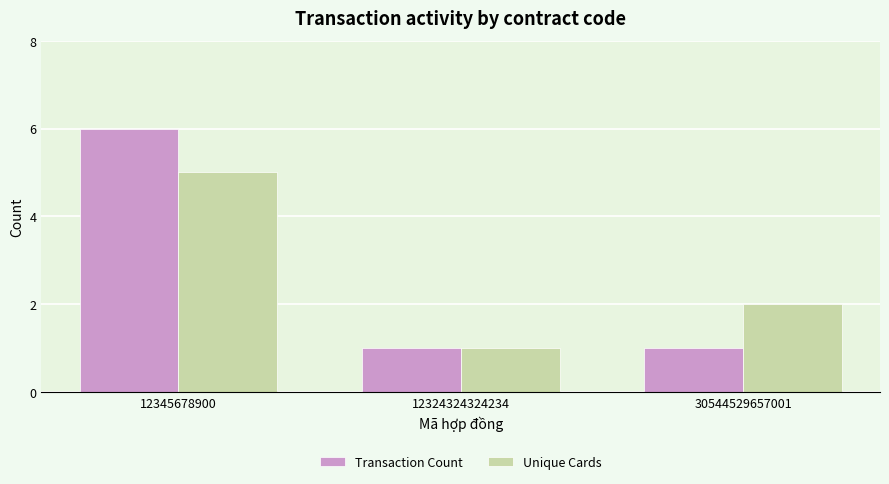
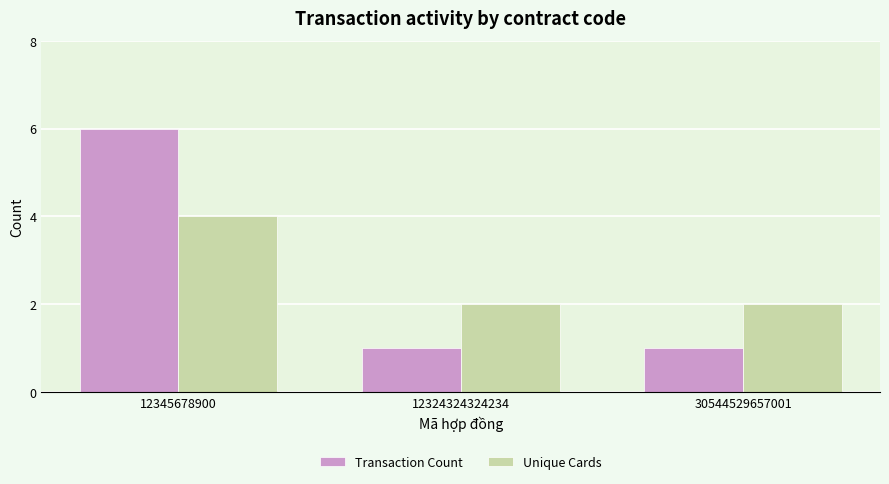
  {
    "Transaction Count": {
      "12345678900": 6,
      "12324324324234": 1,
      "30544529657001": 1
    },
    "Unique Cards": {
-     "12345678900": 5,
-     "12324324324234": 1,
+     "12345678900": 4,
+     "12324324324234": 2,
      "30544529657001": 2
    }
  }
